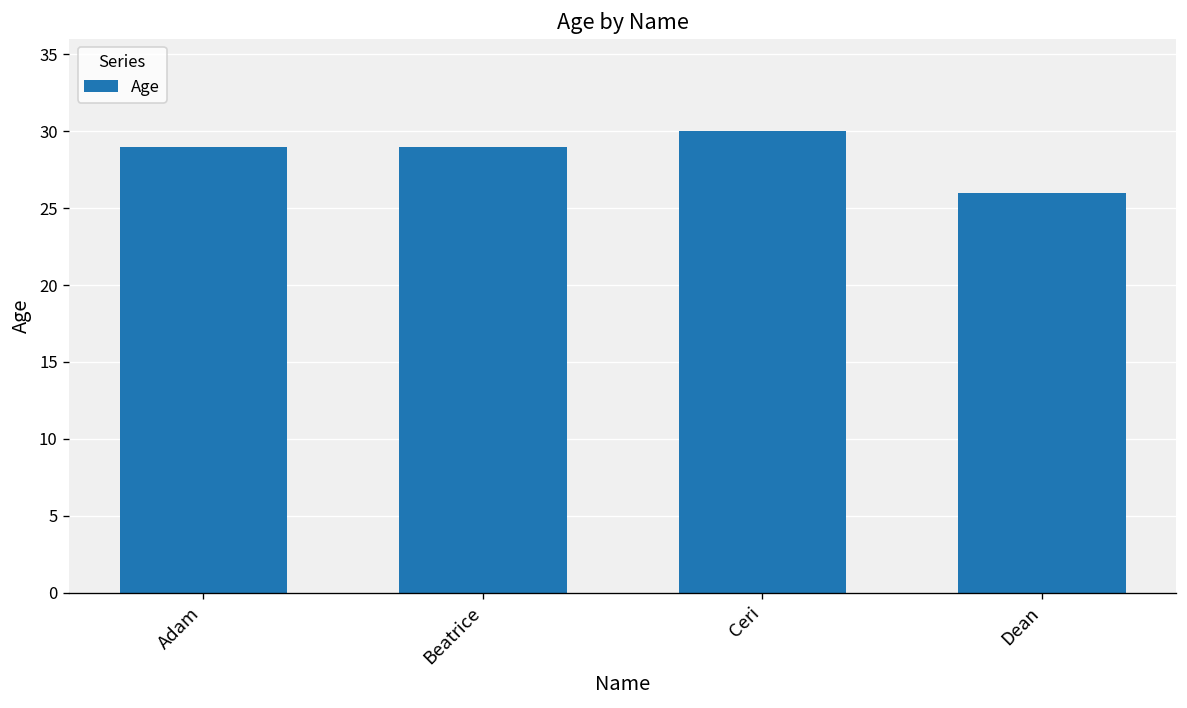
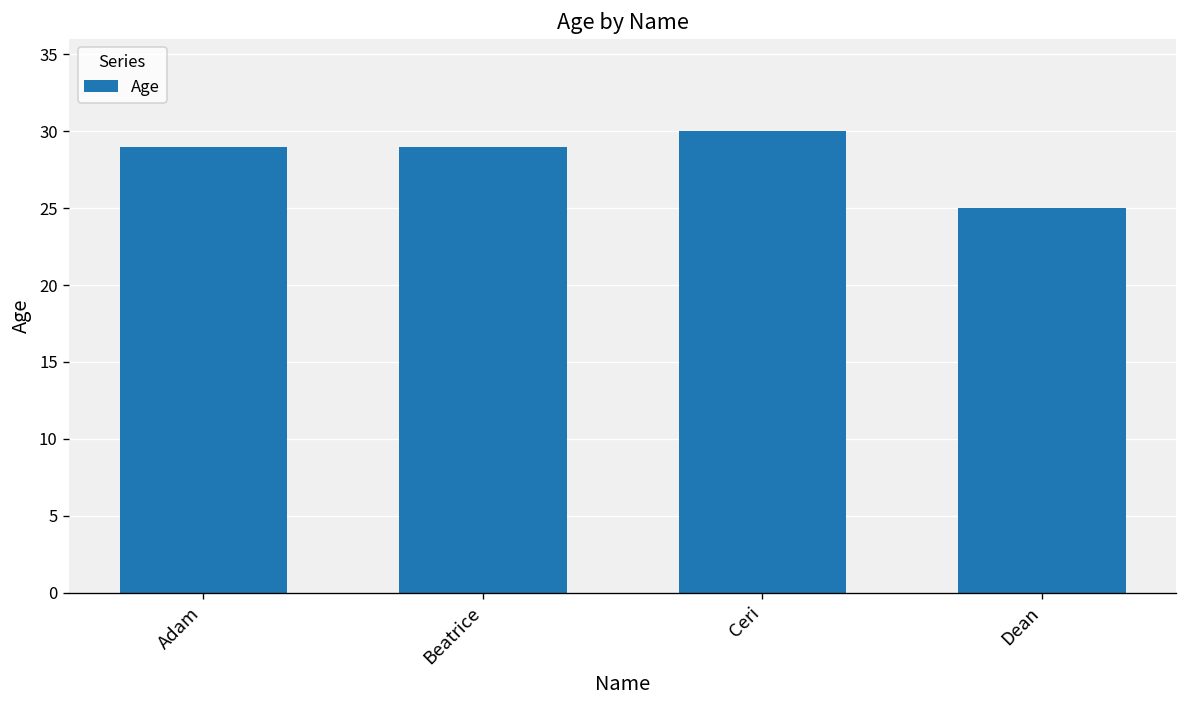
  {
    "Adam": 29,
    "Beatrice": 29,
    "Ceri": 30,
-   "Dean": 26
+   "Dean": 25
  }
